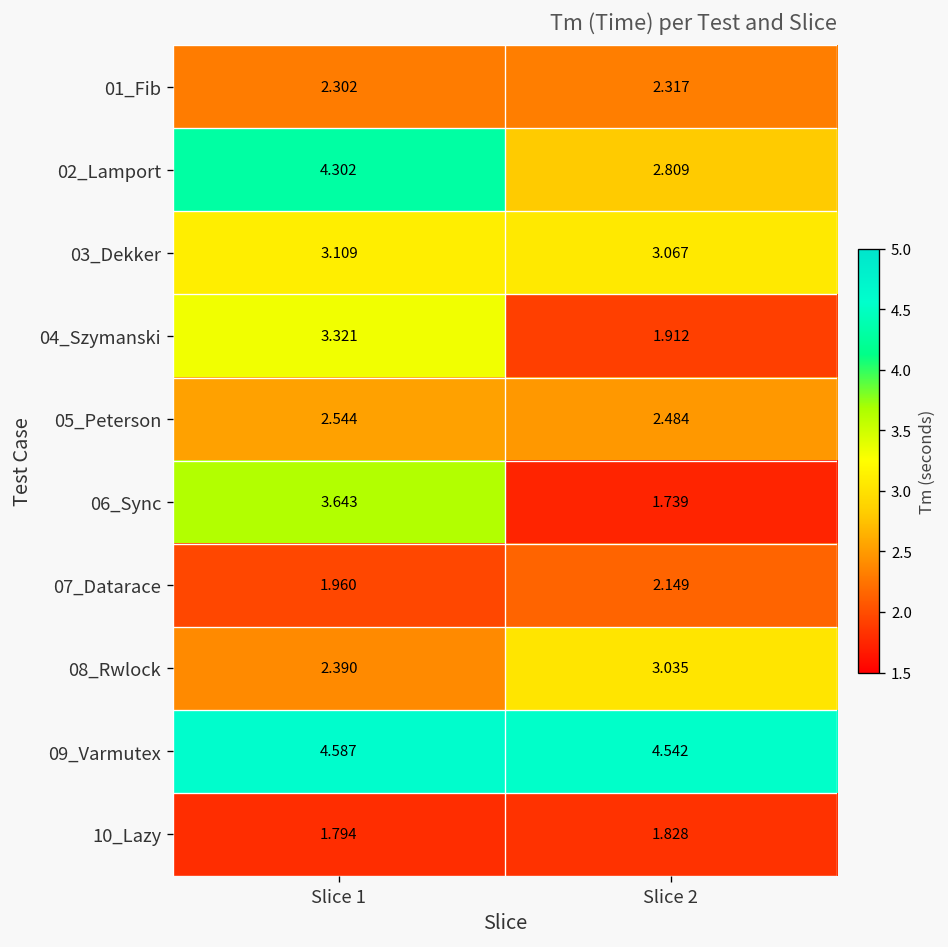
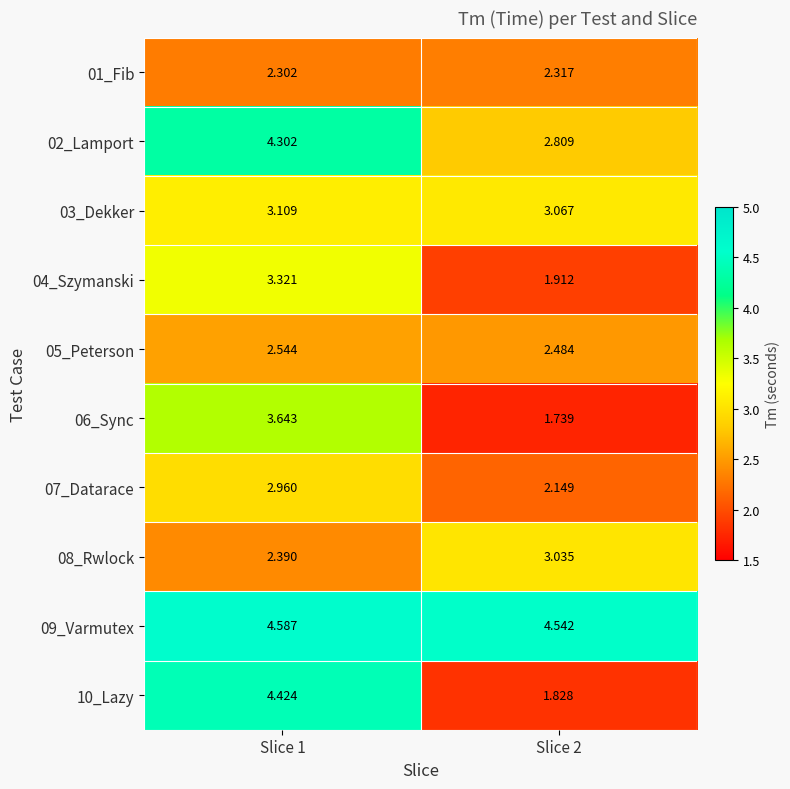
  {
    "07_Datarace": {
-     "Slice 1": 1.960
+     "Slice 1": 2.960
    },
    "10_Lazy": {
-     "Slice 1": 1.794
+     "Slice 1": 4.424
    }
  }
